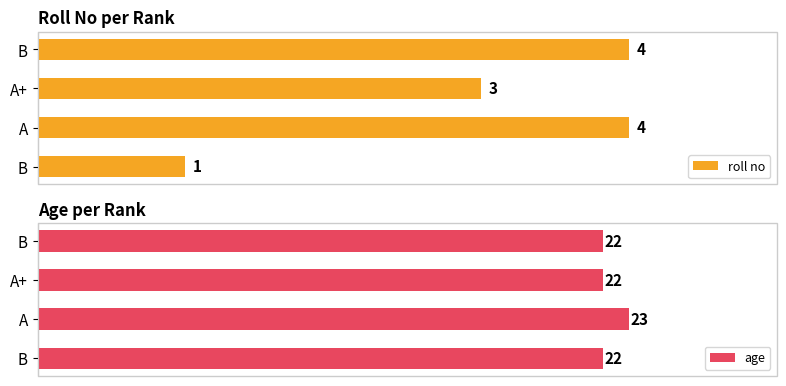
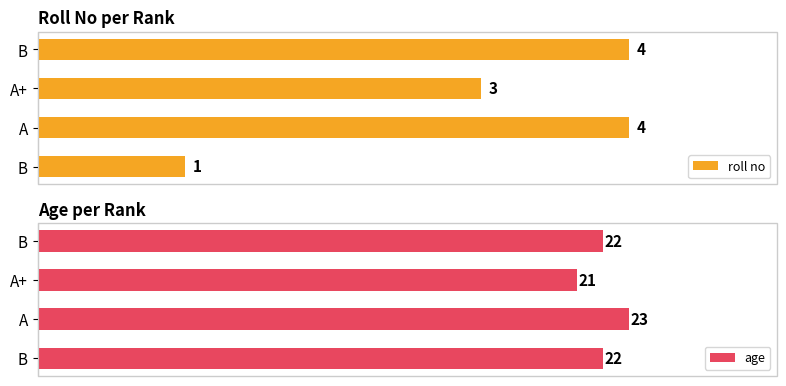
  {
    "Roll No per Rank": {
      "A+": 3,
      "A": 4
    },
    "Age per Rank": {
-     "A+": 22,
+     "A+": 21,
      "A": 23
    }
  }
